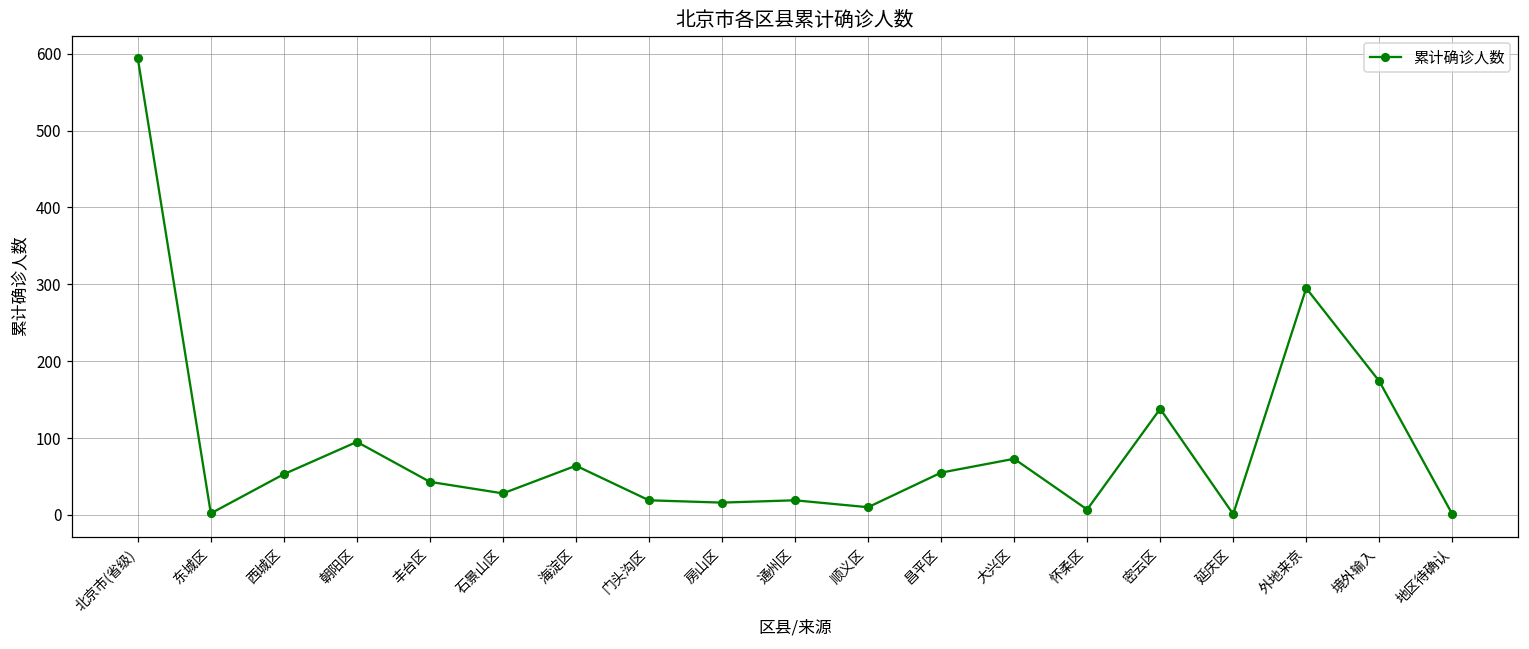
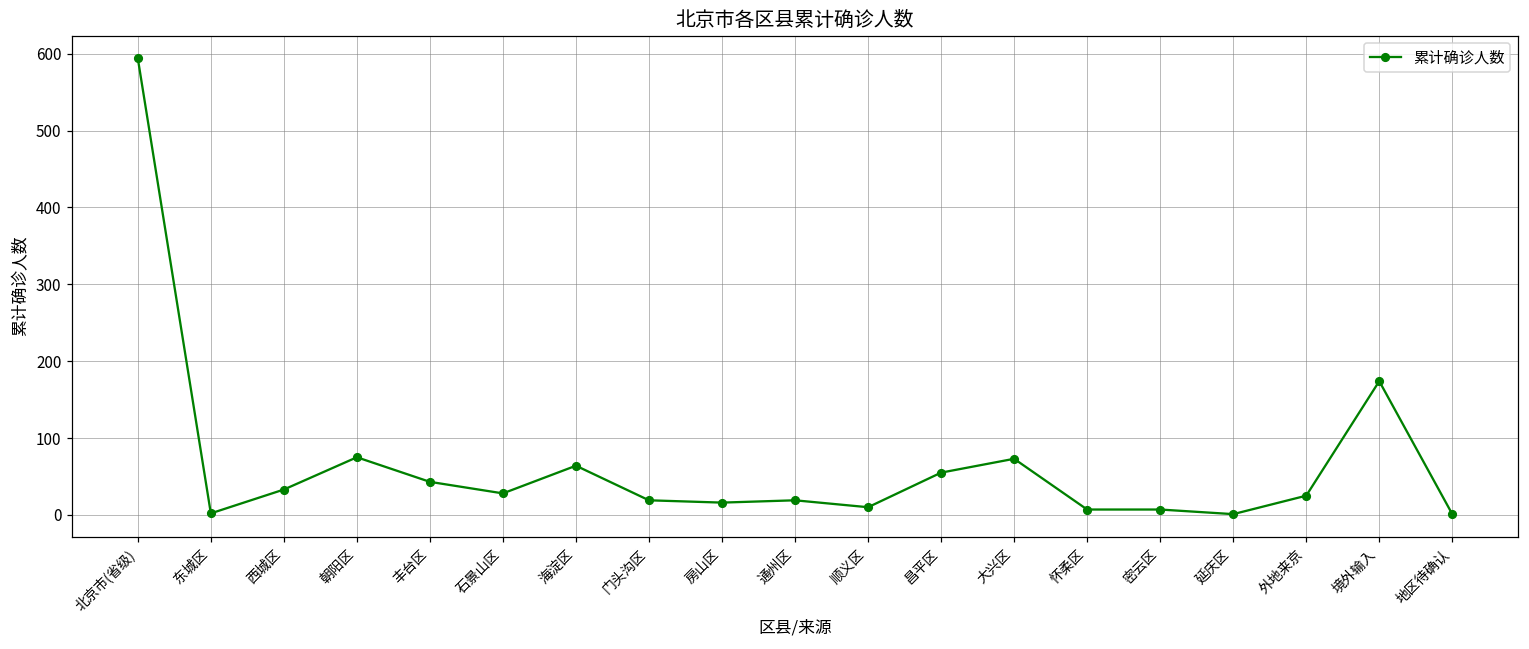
  {
    "北京市(省级)": 590,
    "东城区": 0,
-   "西城区": 50,
-   "朝阳区": 100,
+   "西城区": 30,
+   "朝阳区": 80,
    "丰台区": 40,
    "石景山区": 30,
    "海淀区": 60,
    "门头沟区": 20,
    "房山区": 20,
    "通州区": 20,
    "顺义区": 10,
    "昌平区": 60,
    "大兴区": 70,
    "怀柔区": 10,
-   "密云区": 140,
+   "密云区": 10,
    "延庆区": 0,
-   "外地来京": 300,
+   "外地来京": 30,
    "境外输入": 170,
    "地区待确认": 0
  }
